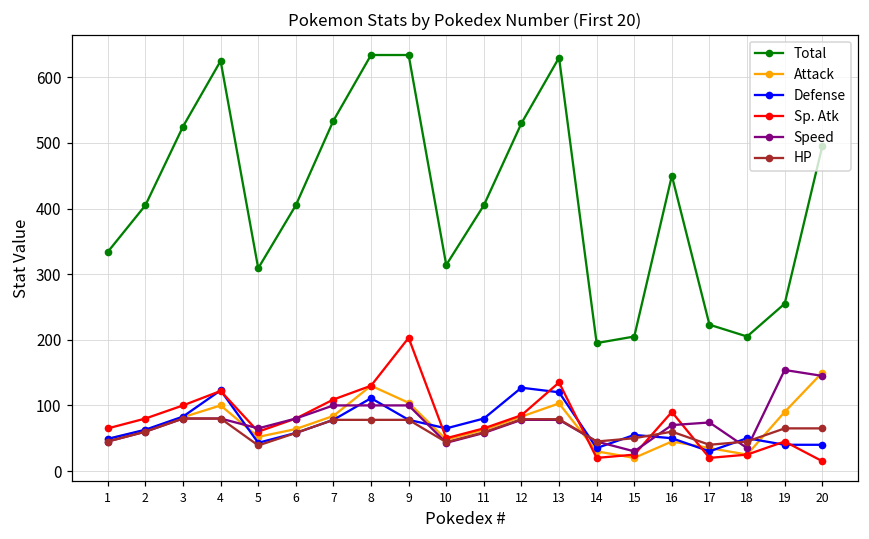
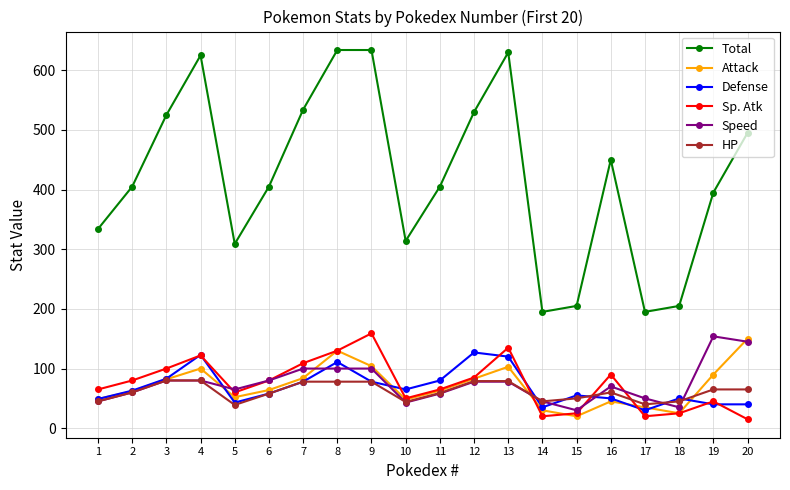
  {
    "Total": {
      "1": 330,
      "2": 410,
      "3": 530,
      "4": 630,
      "5": 310,
      "6": 410,
      "7": 530,
      "8": 630,
      "9": 630,
      "10": 310,
      "11": 410,
      "12": 530,
      "13": 630,
      "14": 200,
      "15": 210,
      "16": 450,
-     "17": 220,
+     "17": 200,
      "18": 210,
-     "19": 260
+     "19": 400
    },
    "Attack": {
      "4": 100,
      "5": 50,
      "6": 60,
      "7": 80,
      "13": 100,
      "14": 30,
      "15": 20,
      "16": 50,
      "17": 40,
      "19": 90,
      "20": 150
    },
    "Defense": {
      "8": 110,
      "10": 70,
      "11": 80,
      "12": 130,
      "13": 120,
      "14": 40,
      "15": 60,
      "16": 50,
      "17": 30,
      "18": 50,
      "19": 40,
      "20": 40
    },
    "Sp. Atk": {
      "1": 70,
      "2": 80,
      "3": 100,
      "5": 60,
      "7": 110,
-     "9": 200,
+     "9": 160,
      "13": 140,
      "14": 20,
      "15": 30,
      "16": 90,
      "17": 20,
      "19": 50,
      "20": 20
    },
    "Speed": {
      "5": 70,
      "7": 100,
      "8": 100,
      "15": 30,
      "16": 70,
-     "17": 70,
+     "17": 50,
      "18": 40,
      "19": 150,
      "20": 150
    },
    "HP": {
      "8": 80,
      "15": 50,
      "16": 60,
      "17": 40,
      "18": 50,
      "19": 70,
      "20": 70
    }
  }
